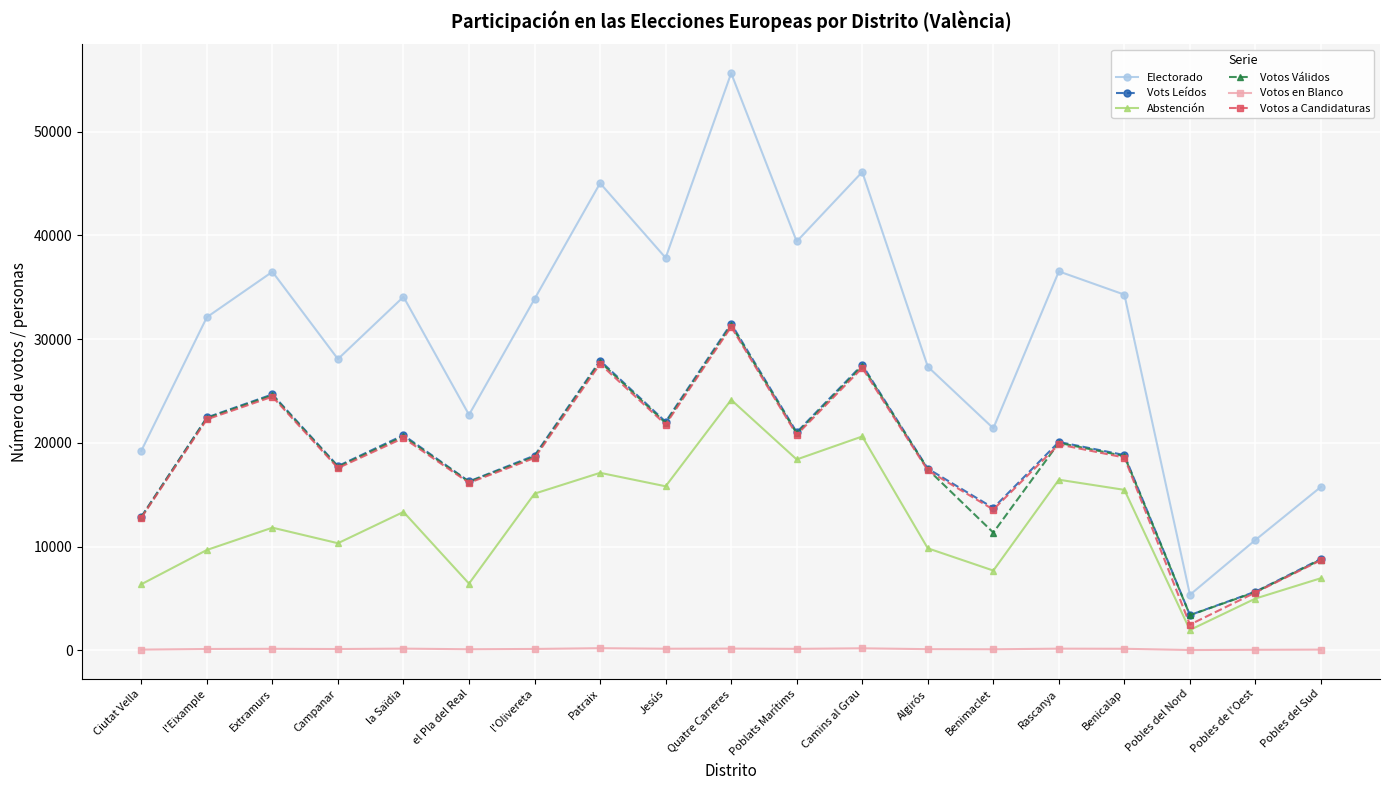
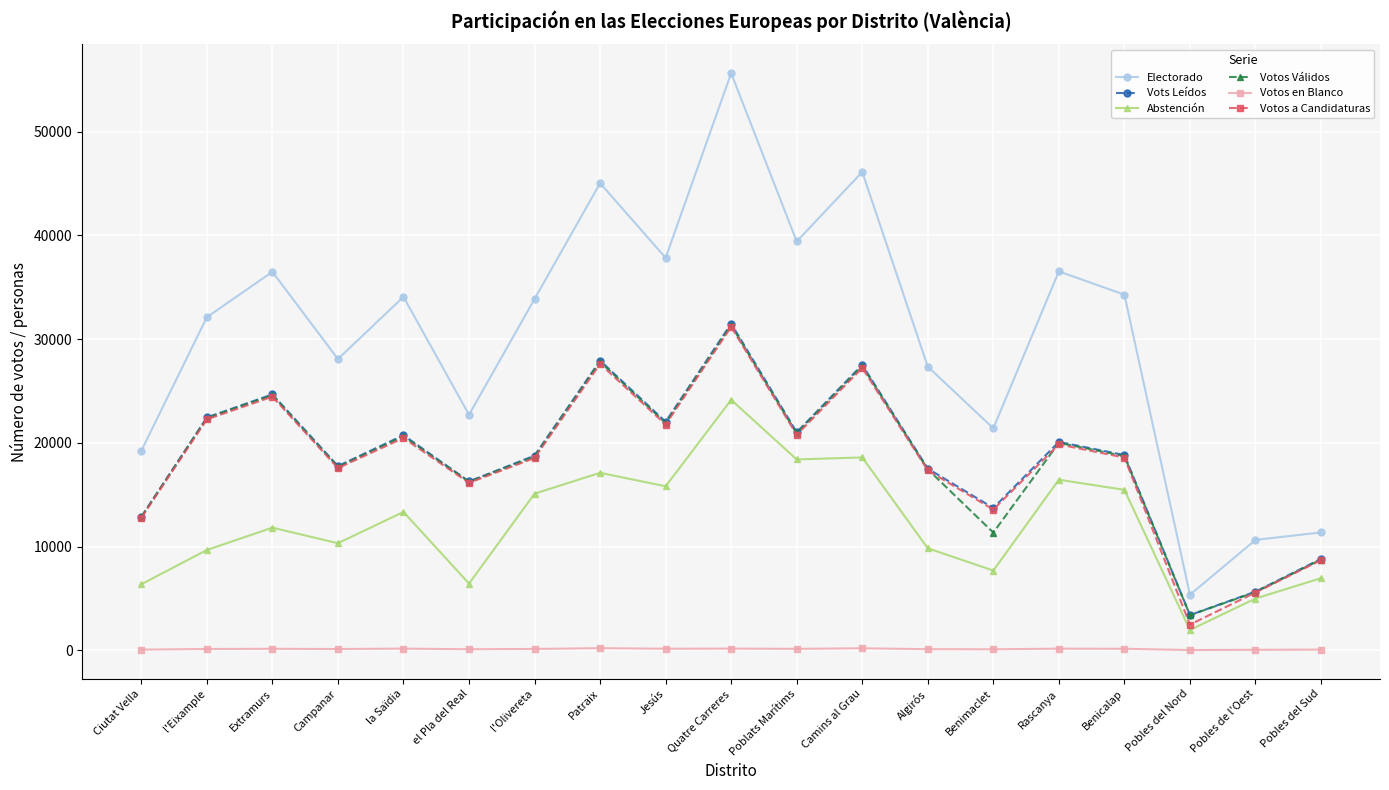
  {
    "Electorado": {
      "Ciutat Vella": 19200,
      "l'Eixample": 32100,
      "Extramurs": 36500,
      "Campanar": 28100,
      "la Saïdia": 34100,
      "el Pla del Real": 22700,
      "l'Olivereta": 33900,
      "Patraix": 45000,
      "Jesús": 37800,
      "Quatre Carreres": 55600,
      "Poblats Marítims": 39400,
      "Camins al Grau": 46100,
      "Algirós": 27300,
      "Benimaclet": 21400,
      "Rascanya": 36500,
      "Benicalap": 34300,
      "Pobles del Nord": 5400,
      "Pobles de l'Oest": 10600,
-     "Pobles del Sud": 15800
+     "Pobles del Sud": 11400
    },
    "Abstención": {
      "Ciutat Vella": 6400,
      "l'Eixample": 9700,
      "Extramurs": 11800,
      "Campanar": 10300,
      "la Saïdia": 13300,
      "el Pla del Real": 6400,
      "l'Olivereta": 15100,
      "Patraix": 17100,
      "Jesús": 15800,
      "Quatre Carreres": 24100,
      "Poblats Marítims": 18400,
-     "Camins al Grau": 20600,
+     "Camins al Grau": 18600,
      "Algirós": 9800,
      "Benimaclet": 7700,
      "Rascanya": 16400,
      "Benicalap": 15500,
      "Pobles del Nord": 2000,
      "Pobles de l'Oest": 5000,
      "Pobles del Sud": 7000
    },
    "Votos Válidos": {
      "Benimaclet": 11300
    },
    "Votos en Blanco": {
      "Ciutat Vella": 100,
      "l'Eixample": 100,
      "Extramurs": 100,
      "Campanar": 100,
      "la Saïdia": 200,
      "el Pla del Real": 100,
      "l'Olivereta": 100,
      "Patraix": 200,
      "Jesús": 100,
      "Quatre Carreres": 200,
      "Poblats Marítims": 100,
      "Camins al Grau": 200,
      "Algirós": 100,
      "Benimaclet": 100,
      "Rascanya": 200,
      "Benicalap": 100,
      "Pobles del Nord": 0,
      "Pobles de l'Oest": 0,
      "Pobles del Sud": 100
    },
    "Votos a Candidaturas": {
      "Pobles del Nord": 2500
    }
  }
